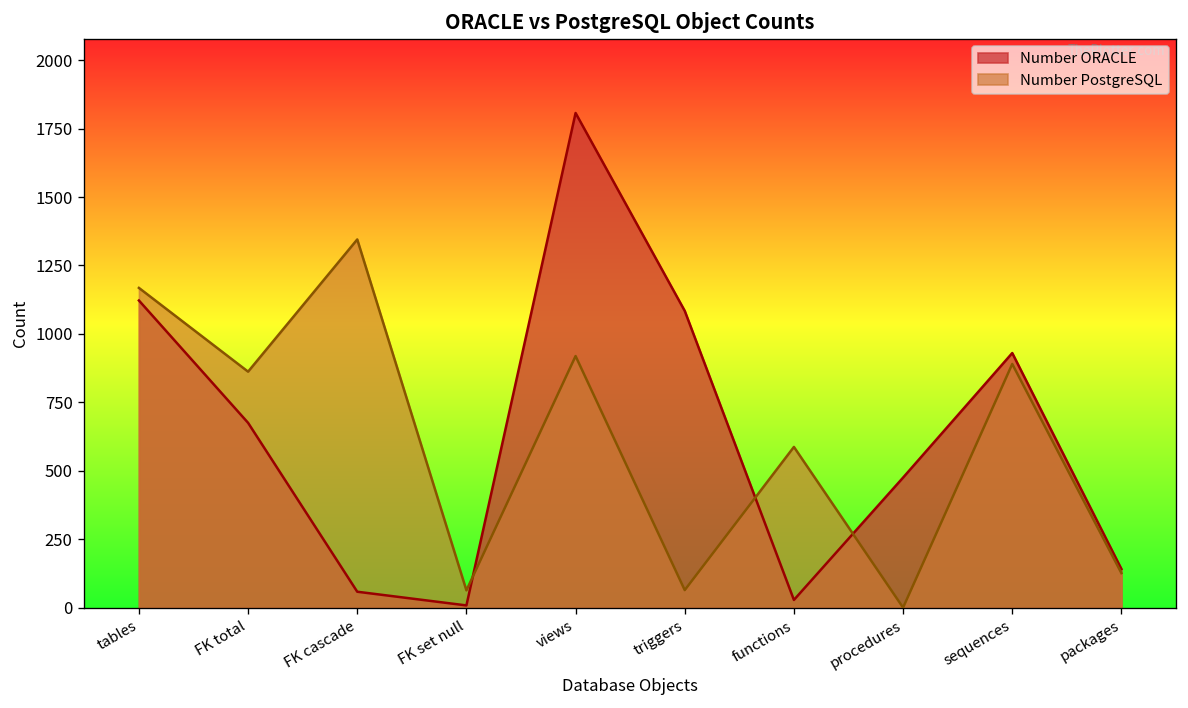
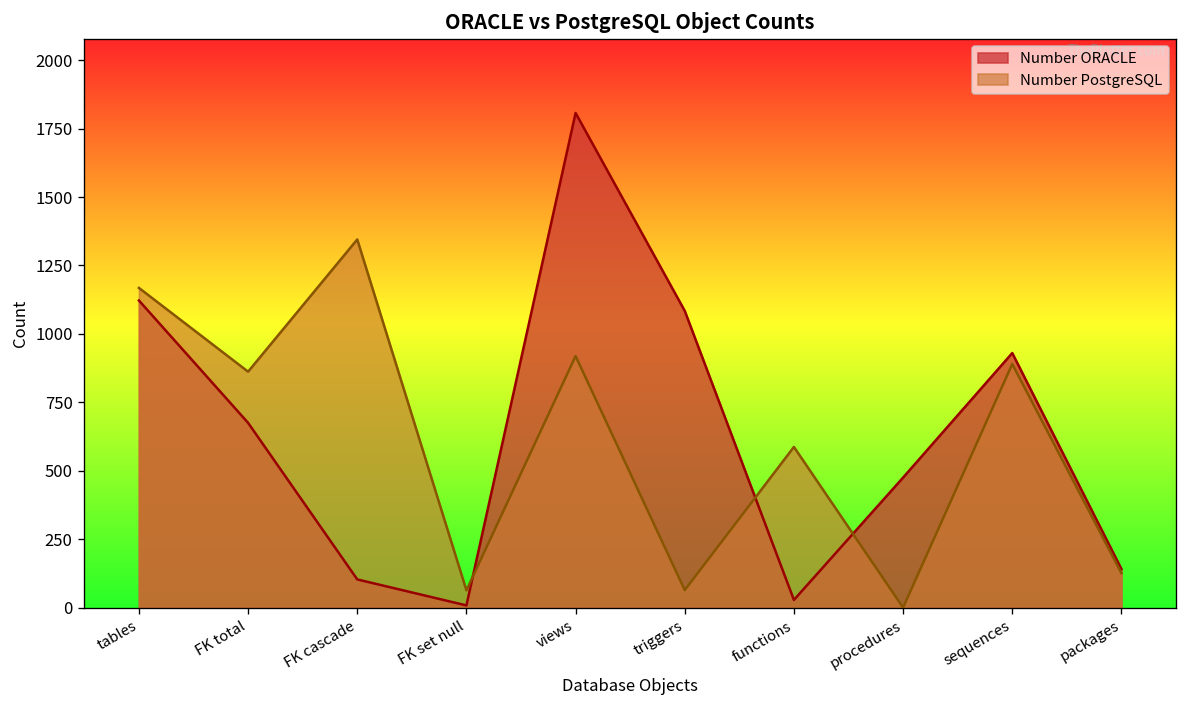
  {
    "Number ORACLE": {
      "tables": 1120,
      "FK total": 680,
-     "FK cascade": 60,
+     "FK cascade": 100,
      "FK set null": 10,
      "views": 1810,
      "triggers": 1080,
      "functions": 30,
      "procedures": 480,
      "sequences": 930,
      "packages": 140
    },
    "Number PostgreSQL": {
      "tables": 1170,
      "FK total": 860,
      "FK cascade": 1350,
      "FK set null": 60,
      "views": 920,
      "triggers": 60,
      "functions": 590,
      "procedures": 0,
      "sequences": 890,
      "packages": 130
    }
  }
